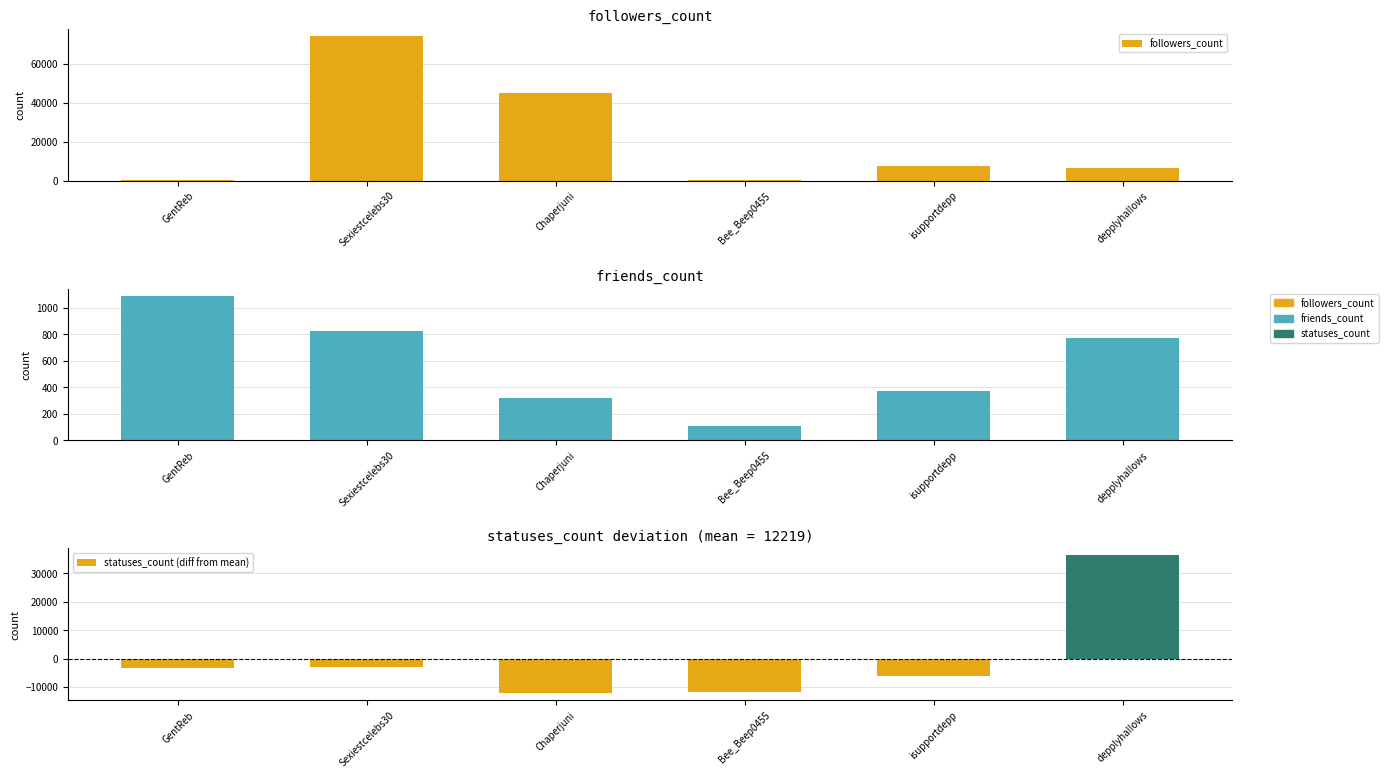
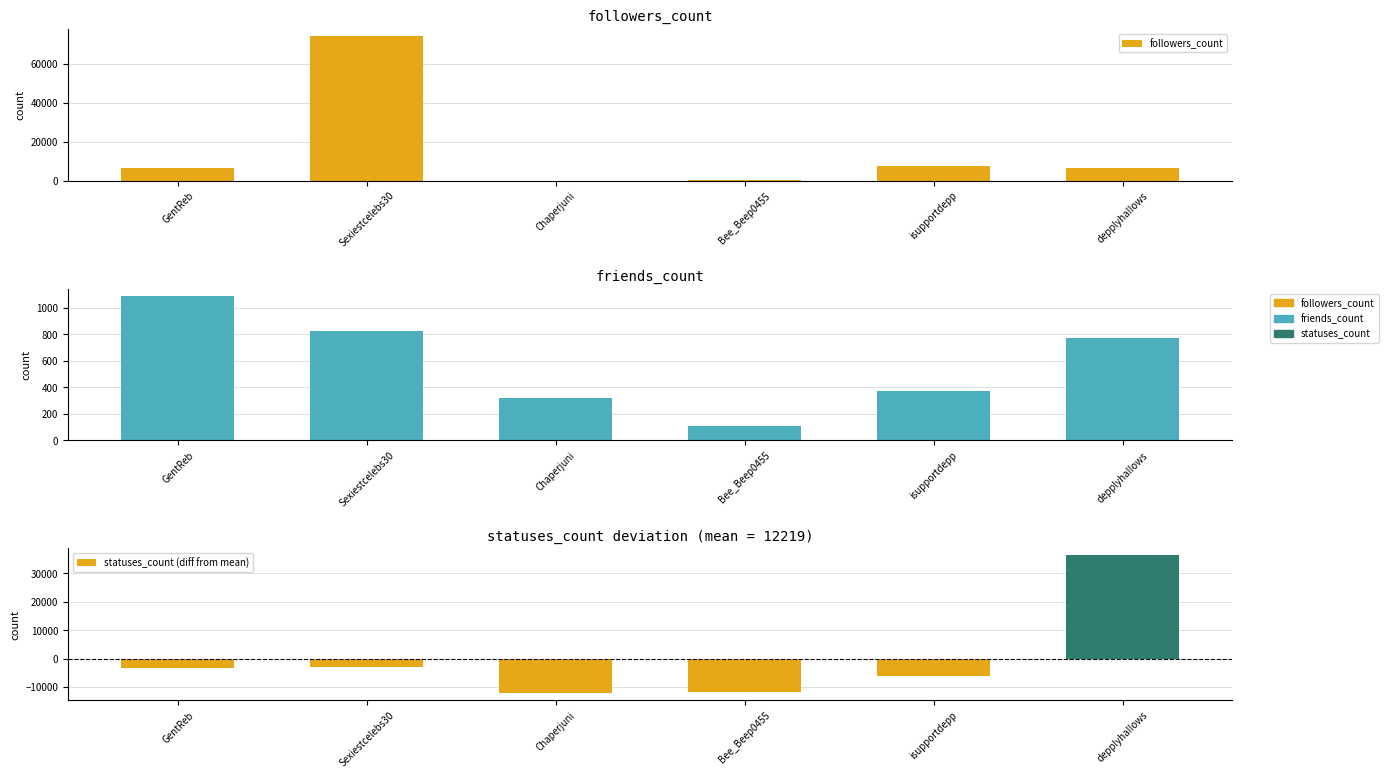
  {
    "followers_count": {
-     "GentReb": 0,
+     "GentReb": 6000,
      "Sexiestcelebs30": 74000,
-     "Chaperjuni": 45000,
+     "Chaperjuni": 0,
      "isupportdepp": 7000,
      "depplyhaIIows": 6000
    },
    "friends_count": {
      "GentReb": 1090,
      "Sexiestcelebs30": 820,
      "Chaperjuni": 320,
      "Bee_Beep0455": 110,
      "isupportdepp": 370,
      "depplyhaIIows": 780
    },
    "statuses_count deviation (mean = 12219)": {
      "GentReb": -3000,
      "Sexiestcelebs30": -3000,
      "Chaperjuni": -12000,
      "Bee_Beep0455": -12000,
      "isupportdepp": -6000,
      "depplyhaIIows": 36000
    }
  }
